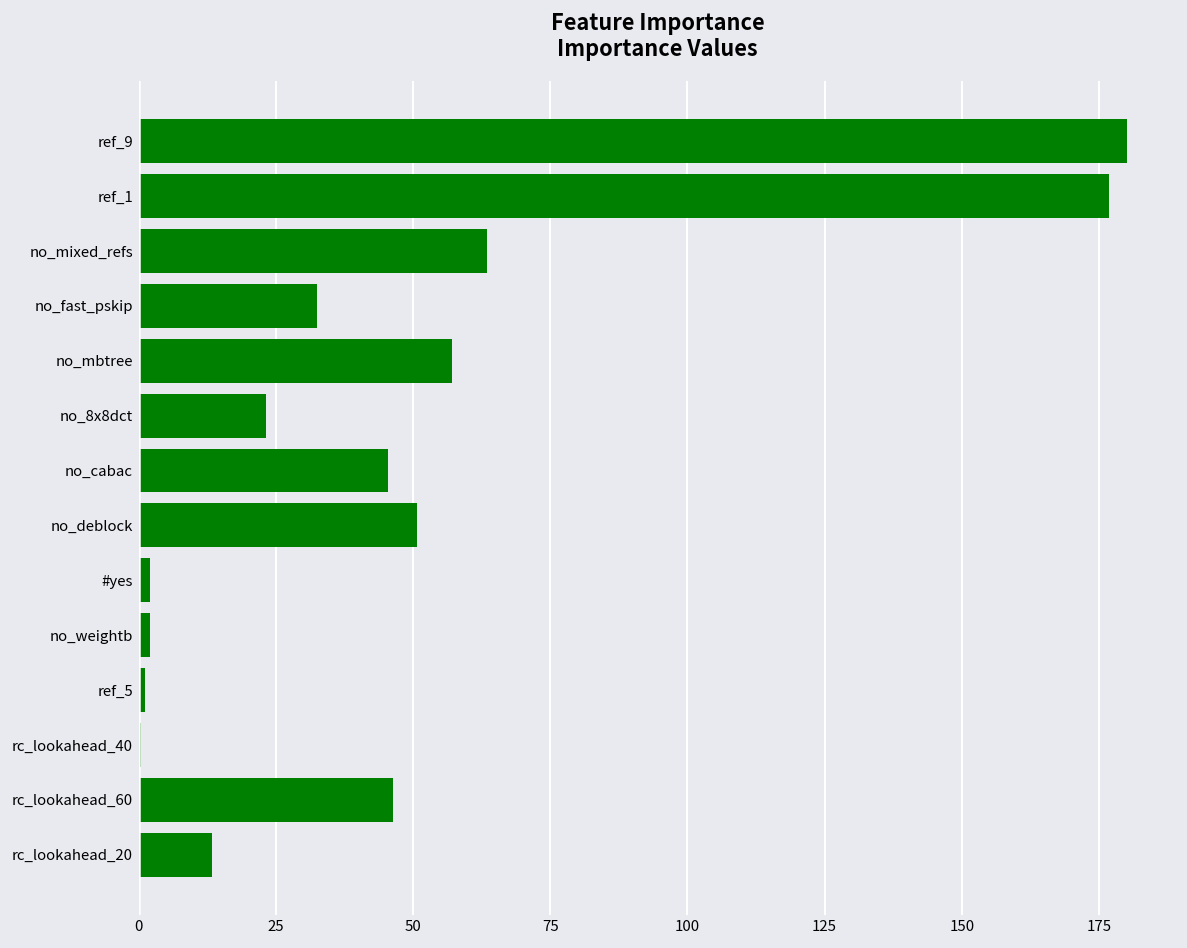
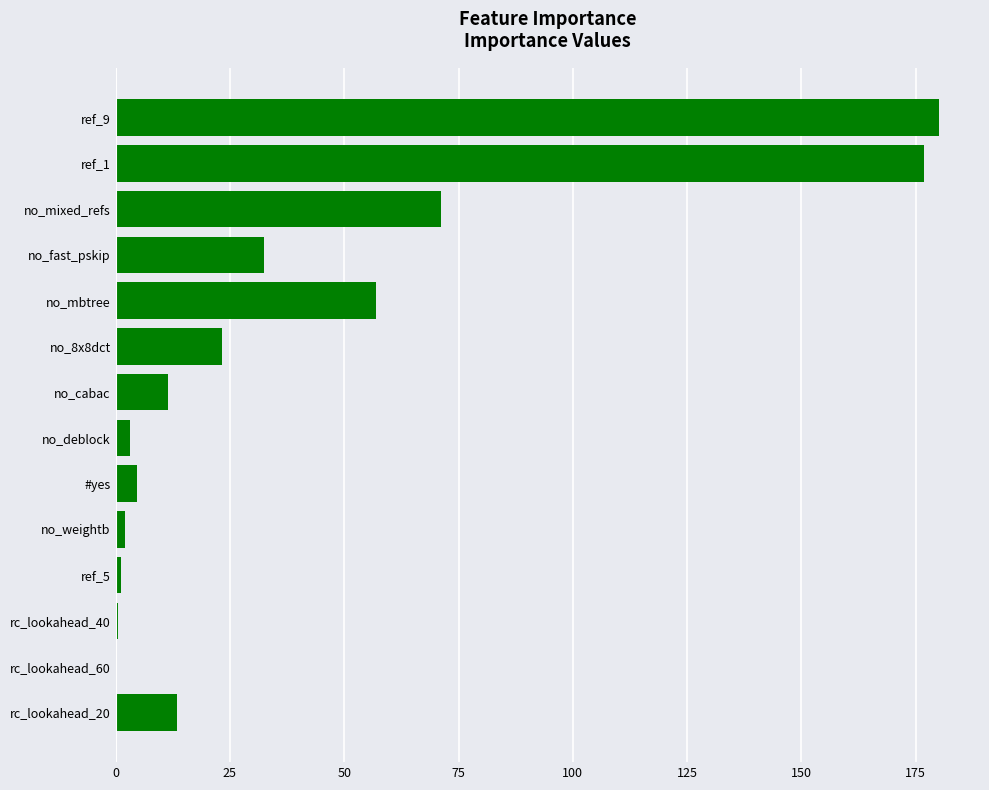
  {
    "ref_9": 180,
    "ref_1": 177,
-   "no_mixed_refs": 63,
+   "no_mixed_refs": 71,
    "no_fast_pskip": 33,
    "no_mbtree": 57,
    "no_8x8dct": 23,
-   "no_cabac": 45,
-   "no_deblock": 51,
-   "#yes": 2,
+   "no_cabac": 11,
+   "no_deblock": 3,
+   "#yes": 5,
    "no_weightb": 2,
    "ref_5": 1,
-   "rc_lookahead_60": 46,
+   "rc_lookahead_60": 0,
    "rc_lookahead_20": 13
  }
